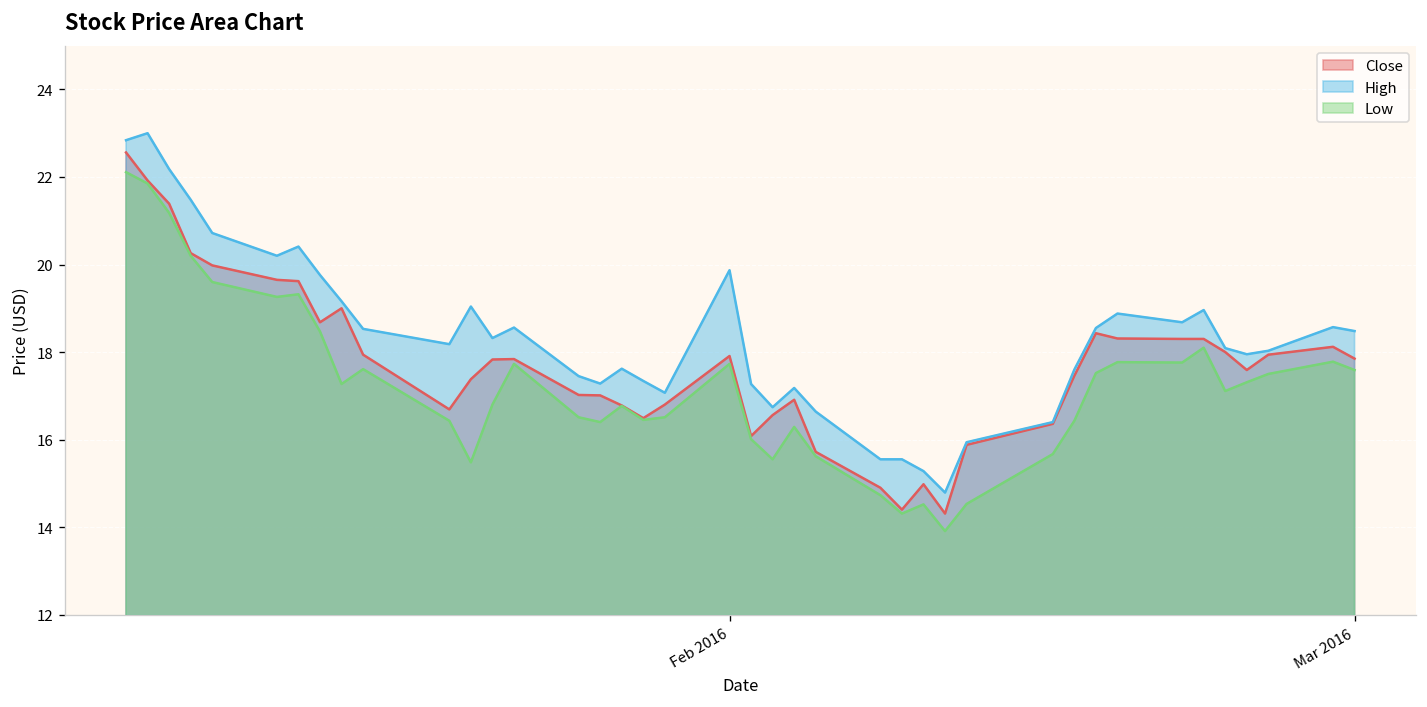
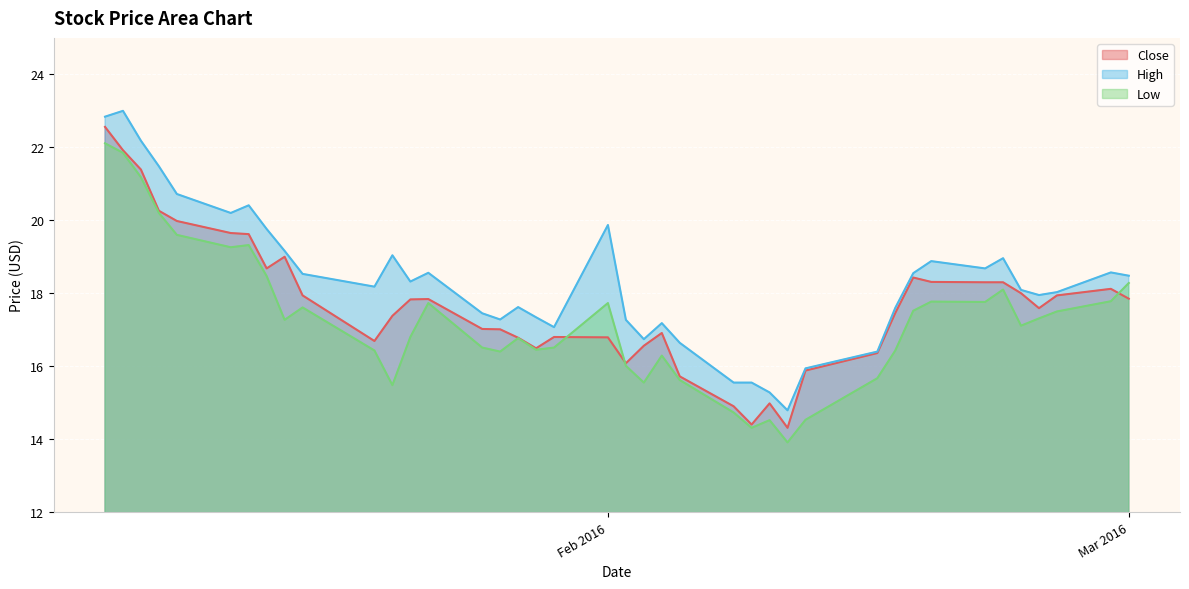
  {
    "Close": {
-     "Feb 2016": 17.9,
+     "Feb 2016": 16.8,
      "Mar 2016": 17.9
    },
    "High": {
      "Feb 2016": 19.9,
      "Mar 2016": 18.5
    },
    "Low": {
      "Feb 2016": 17.7,
-     "Mar 2016": 17.6
+     "Mar 2016": 18.3
    }
  }
